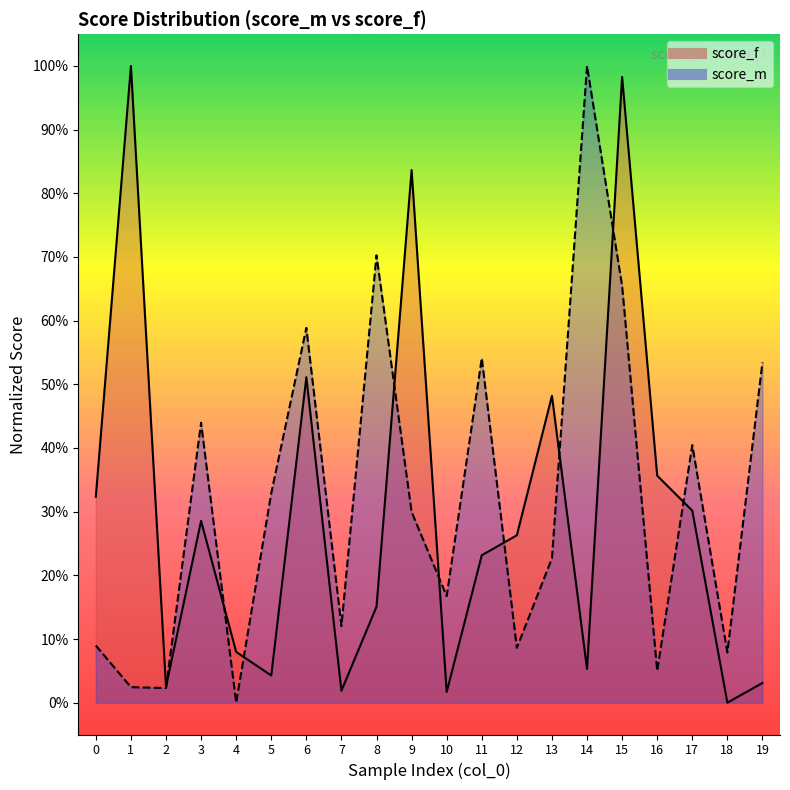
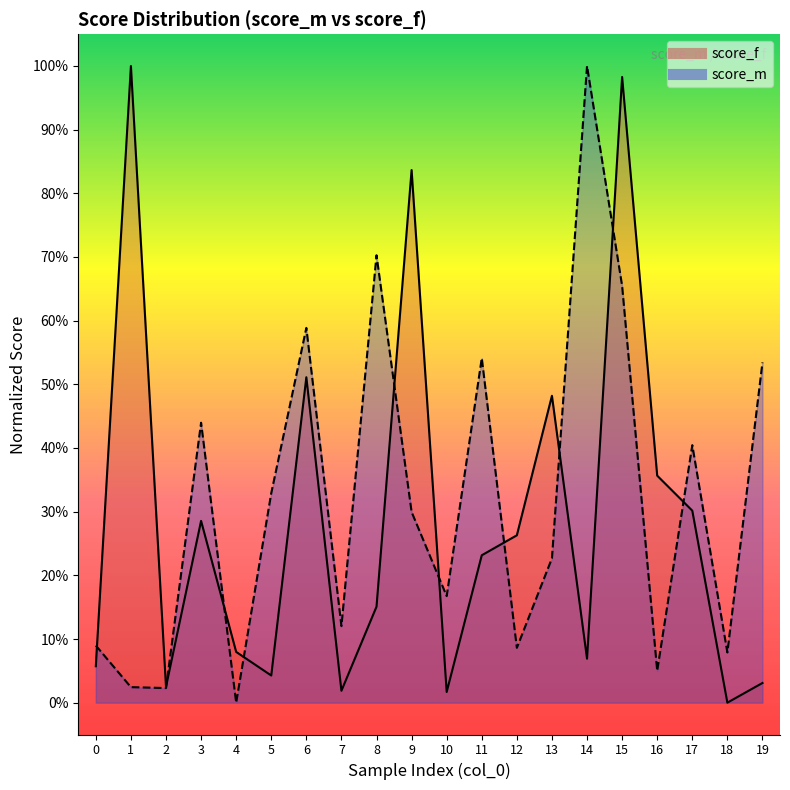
  {
    "score_f": {
-     "0": "32%",
+     "0": "6%",
      "1": "100%",
      "3": "29%",
      "4": "8%",
      "5": "4%",
      "6": "51%",
      "7": "2%",
      "8": "15%",
      "9": "84%",
      "10": "2%",
      "11": "23%",
      "12": "26%",
      "13": "48%",
-     "14": "5%",
+     "14": "7%",
      "15": "98%",
      "16": "36%",
      "17": "30%",
      "18": "0%",
      "19": "3%"
    },
    "score_m": {
      "0": "9%",
      "1": "2%",
      "3": "44%",
      "4": "0%",
      "5": "33%",
      "6": "59%",
      "7": "12%",
      "8": "70%",
      "9": "30%",
      "10": "17%",
      "11": "54%",
      "12": "9%",
      "13": "23%",
      "14": "100%",
      "15": "65%",
      "16": "5%",
      "17": "40%",
      "18": "8%",
      "19": "53%"
    }
  }
